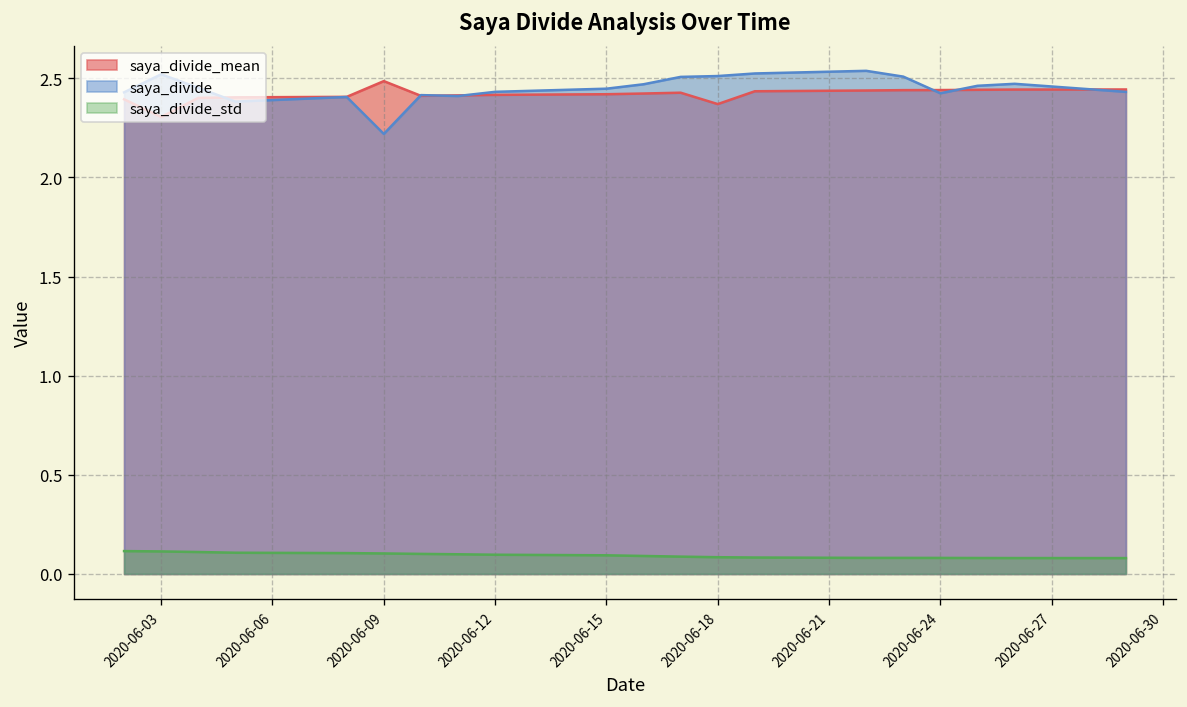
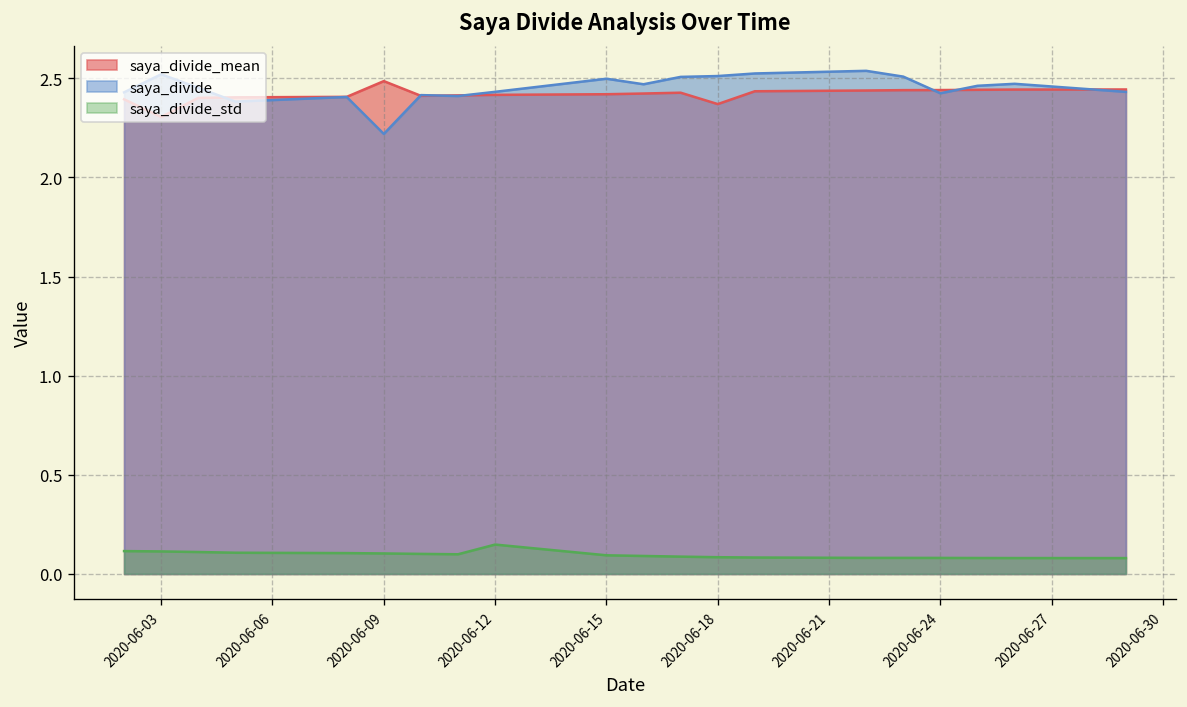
  {
    "saya_divide_mean": {
      "2020-06-09": 2.49,
      "2020-06-15": 2.42,
      "2020-06-18": 2.37,
      "2020-06-24": 2.44
    },
    "saya_divide": {
      "2020-06-09": 2.22,
-     "2020-06-15": 2.45,
+     "2020-06-15": 2.50,
      "2020-06-18": 2.51,
      "2020-06-24": 2.42
    },
    "saya_divide_std": {
      "2020-06-03": 0.11,
      "2020-06-09": 0.10,
-     "2020-06-12": 0.10,
+     "2020-06-12": 0.15,
      "2020-06-15": 0.09,
      "2020-06-18": 0.08,
      "2020-06-24": 0.08
    }
  }
